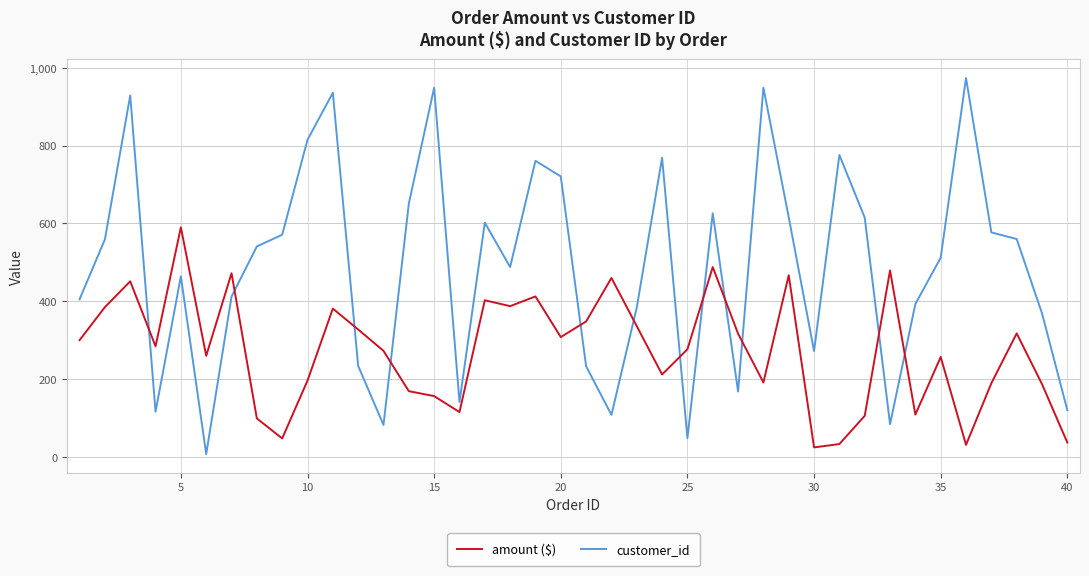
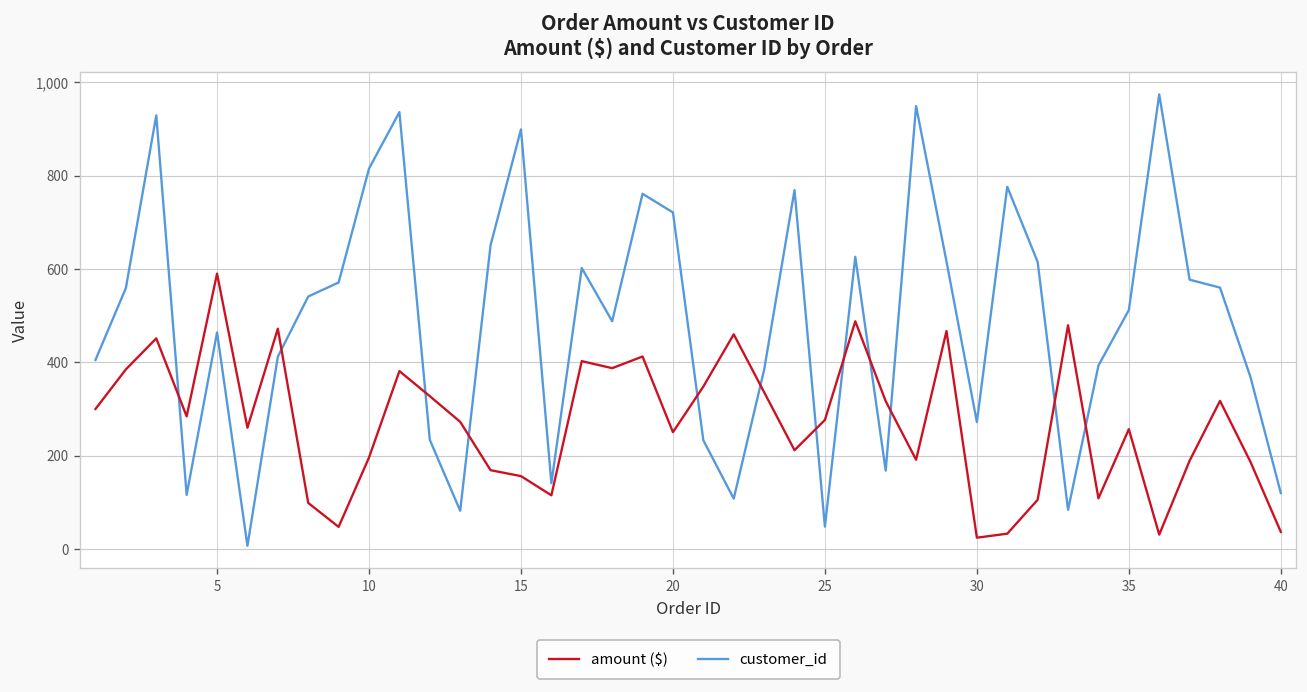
  {
    "amount ($)": {
      "5": 590,
      "10": 200,
      "15": 160,
-     "20": 310,
+     "20": 250,
      "25": 280,
      "30": 20,
      "35": 260,
      "40": 40
    },
    "customer_id": {
      "5": 460,
      "10": 820,
-     "15": 950,
+     "15": 900,
      "20": 720,
      "25": 50,
      "30": 270,
      "35": 510,
      "40": 120
    }
  }
